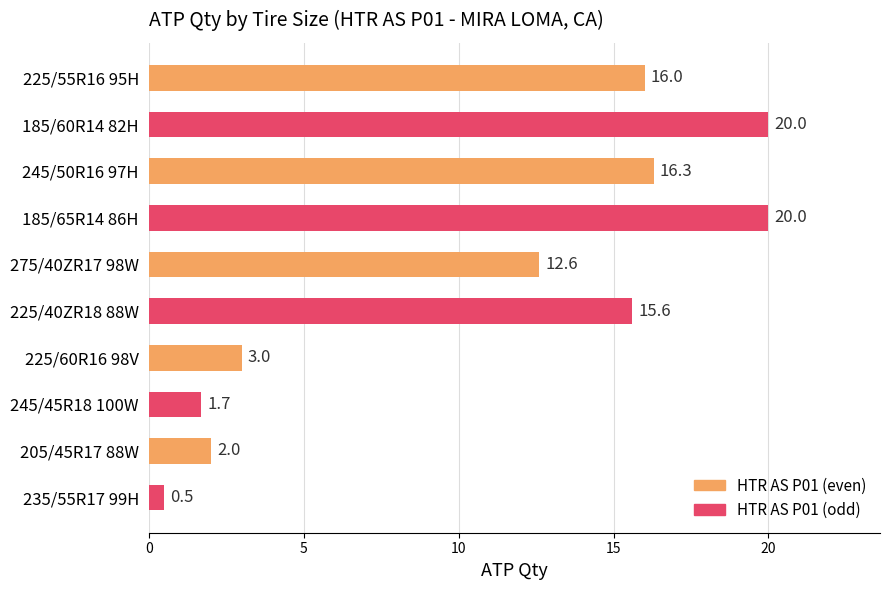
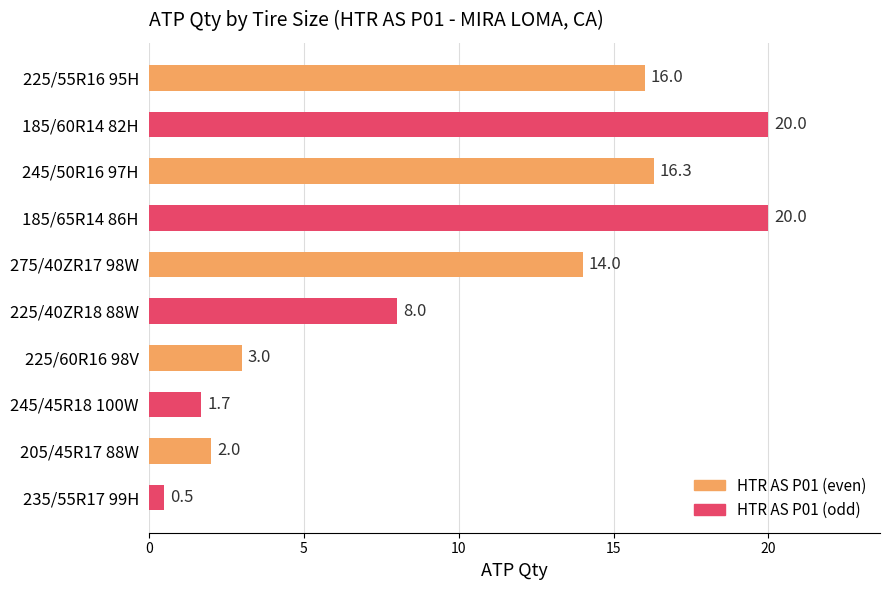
  {
    "225/55R16 95H": 16.0,
    "185/60R14 82H": 20.0,
    "245/50R16 97H": 16.3,
    "185/65R14 86H": 20.0,
-   "275/40ZR17 98W": 12.6,
-   "225/40ZR18 88W": 15.6,
+   "275/40ZR17 98W": 14.0,
+   "225/40ZR18 88W": 8.0,
    "225/60R16 98V": 3.0,
    "245/45R18 100W": 1.7,
    "205/45R17 88W": 2.0,
    "235/55R17 99H": 0.5
  }
